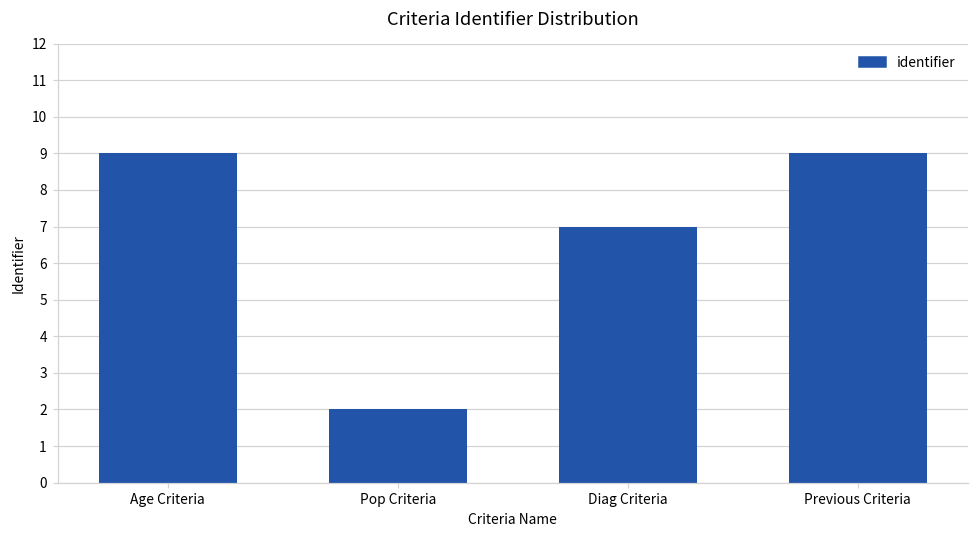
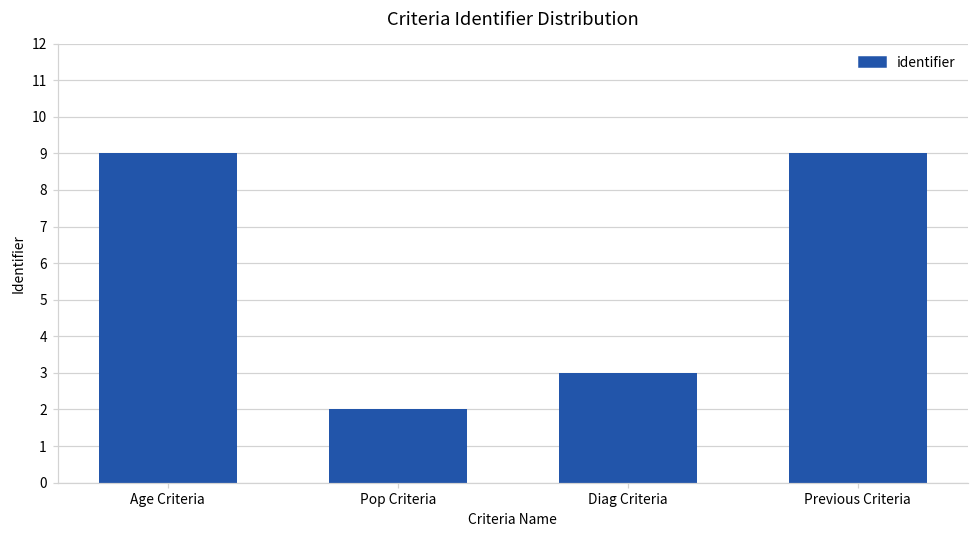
  {
    "Age Criteria": 9,
    "Pop Criteria": 2,
-   "Diag Criteria": 7,
+   "Diag Criteria": 3,
    "Previous Criteria": 9
  }
